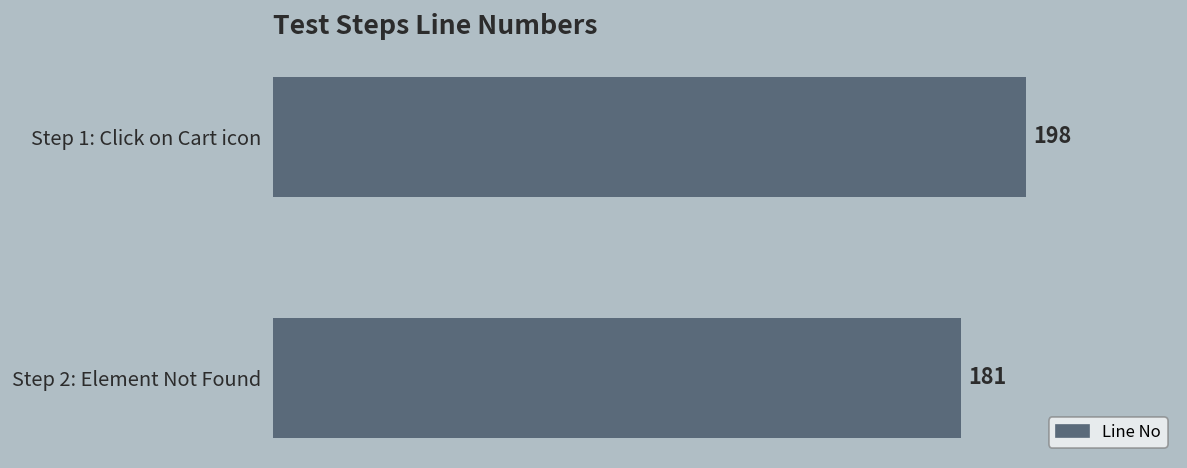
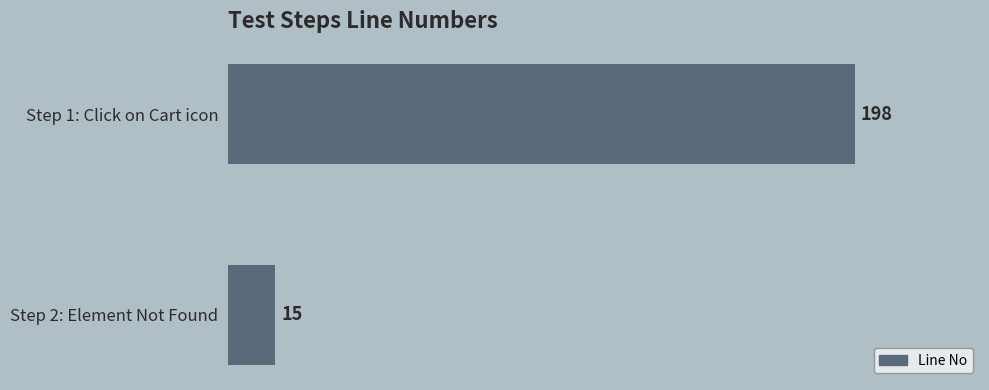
  {
    "Step 1: Click on Cart icon": 198,
-   "Step 2: Element Not Found": 181
+   "Step 2: Element Not Found": 15
  }
